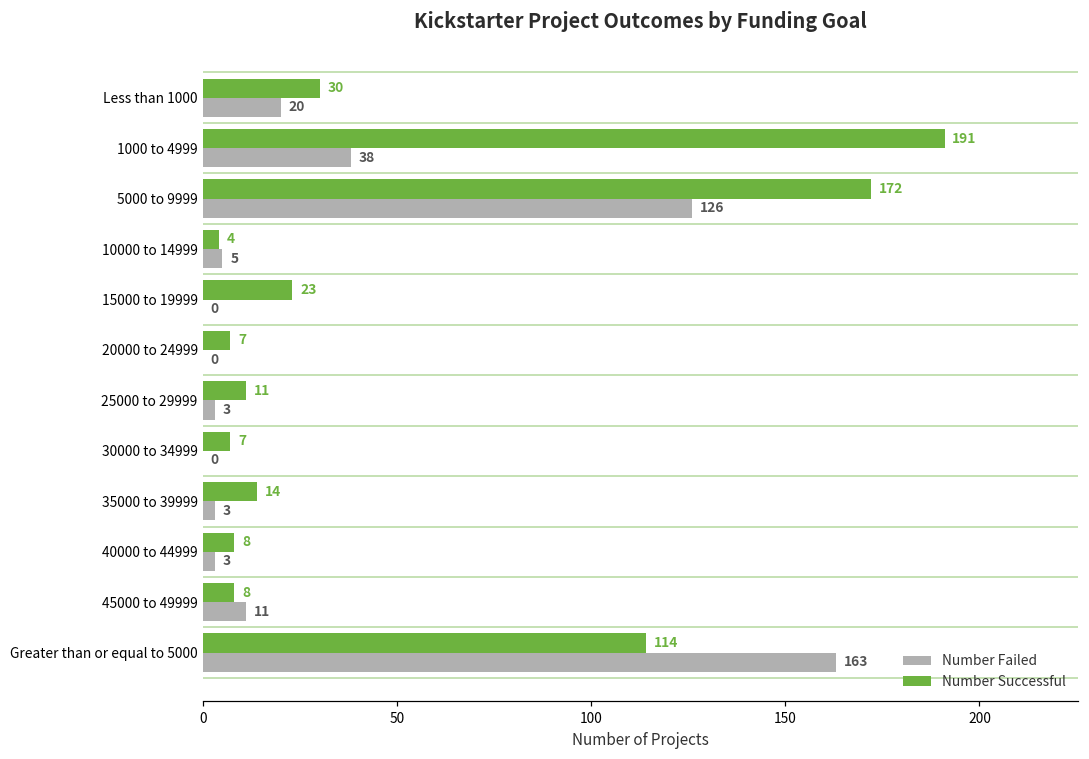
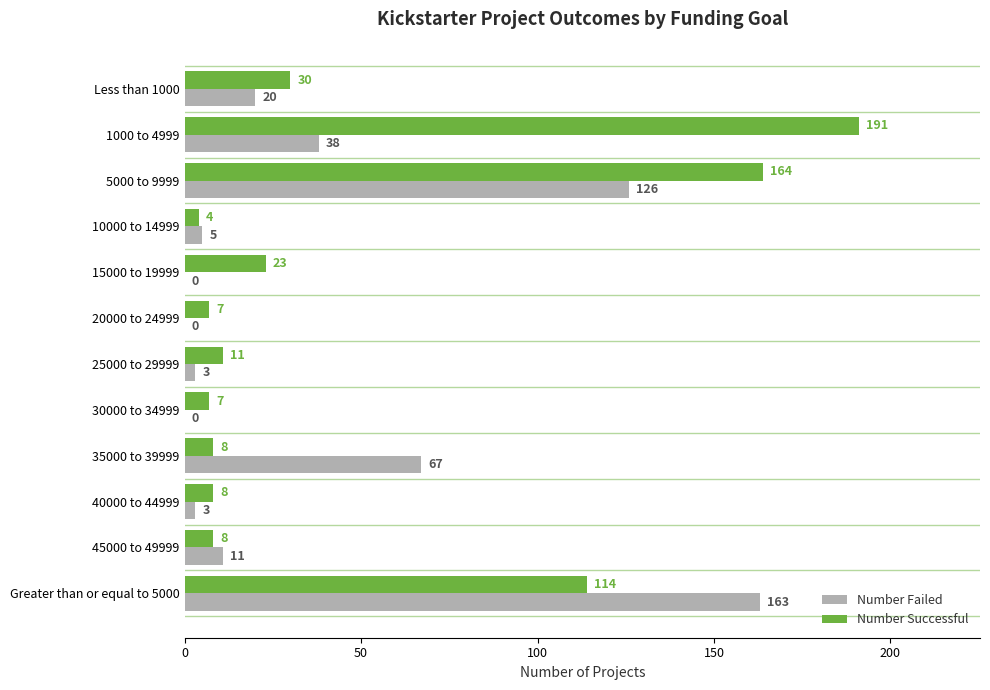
  {
    "Number Failed": {
      "Less than 1000": 20,
      "1000 to 4999": 38,
      "5000 to 9999": 126,
      "10000 to 14999": 5,
      "15000 to 19999": 0,
      "20000 to 24999": 0,
      "25000 to 29999": 3,
      "30000 to 34999": 0,
-     "35000 to 39999": 3,
+     "35000 to 39999": 67,
      "40000 to 44999": 3,
      "45000 to 49999": 11,
      "Greater than or equal to 5000": 163
    },
    "Number Successful": {
      "Less than 1000": 30,
      "1000 to 4999": 191,
-     "5000 to 9999": 172,
+     "5000 to 9999": 164,
      "10000 to 14999": 4,
      "15000 to 19999": 23,
      "20000 to 24999": 7,
      "25000 to 29999": 11,
      "30000 to 34999": 7,
-     "35000 to 39999": 14,
+     "35000 to 39999": 8,
      "40000 to 44999": 8,
      "45000 to 49999": 8,
      "Greater than or equal to 5000": 114
    }
  }
